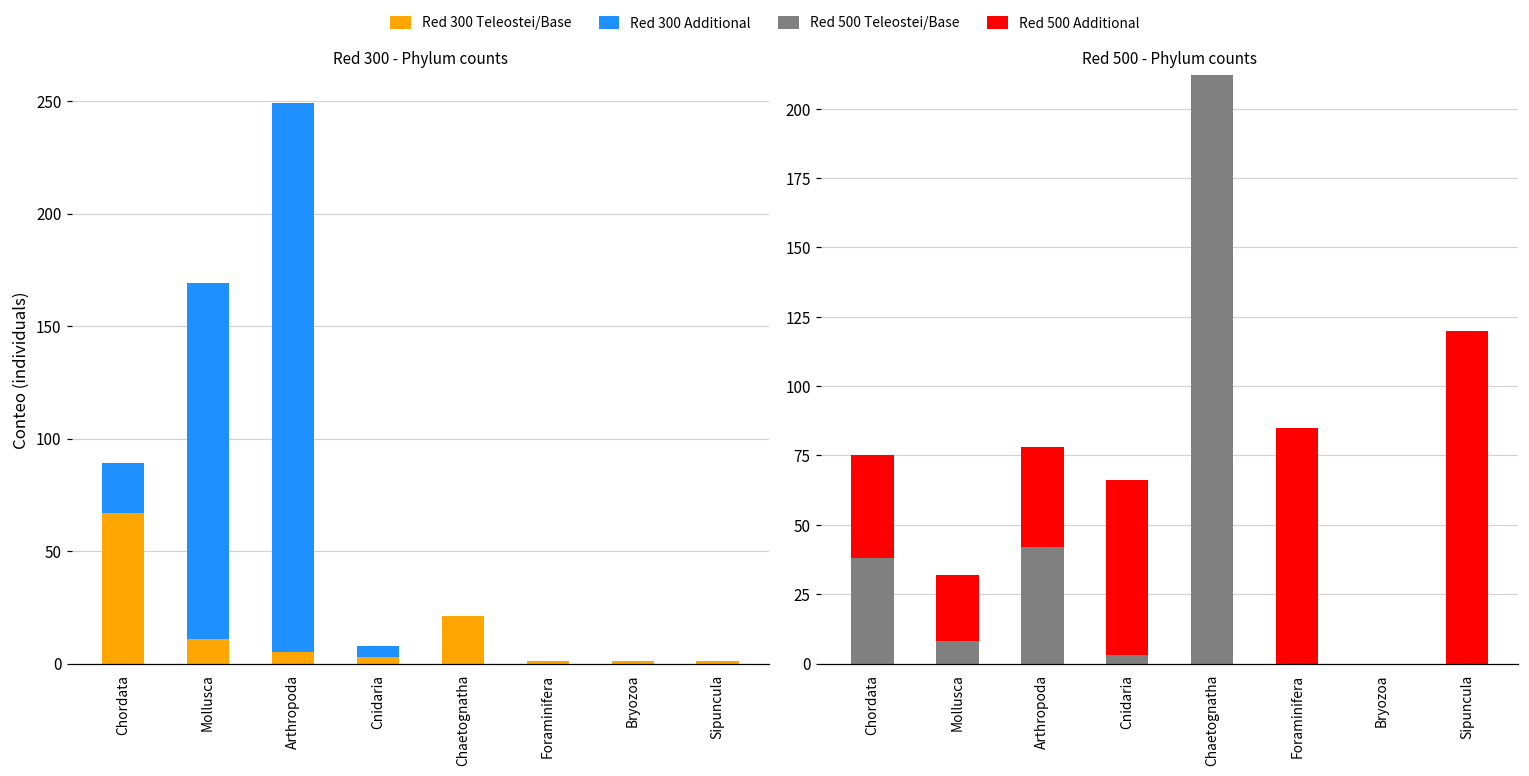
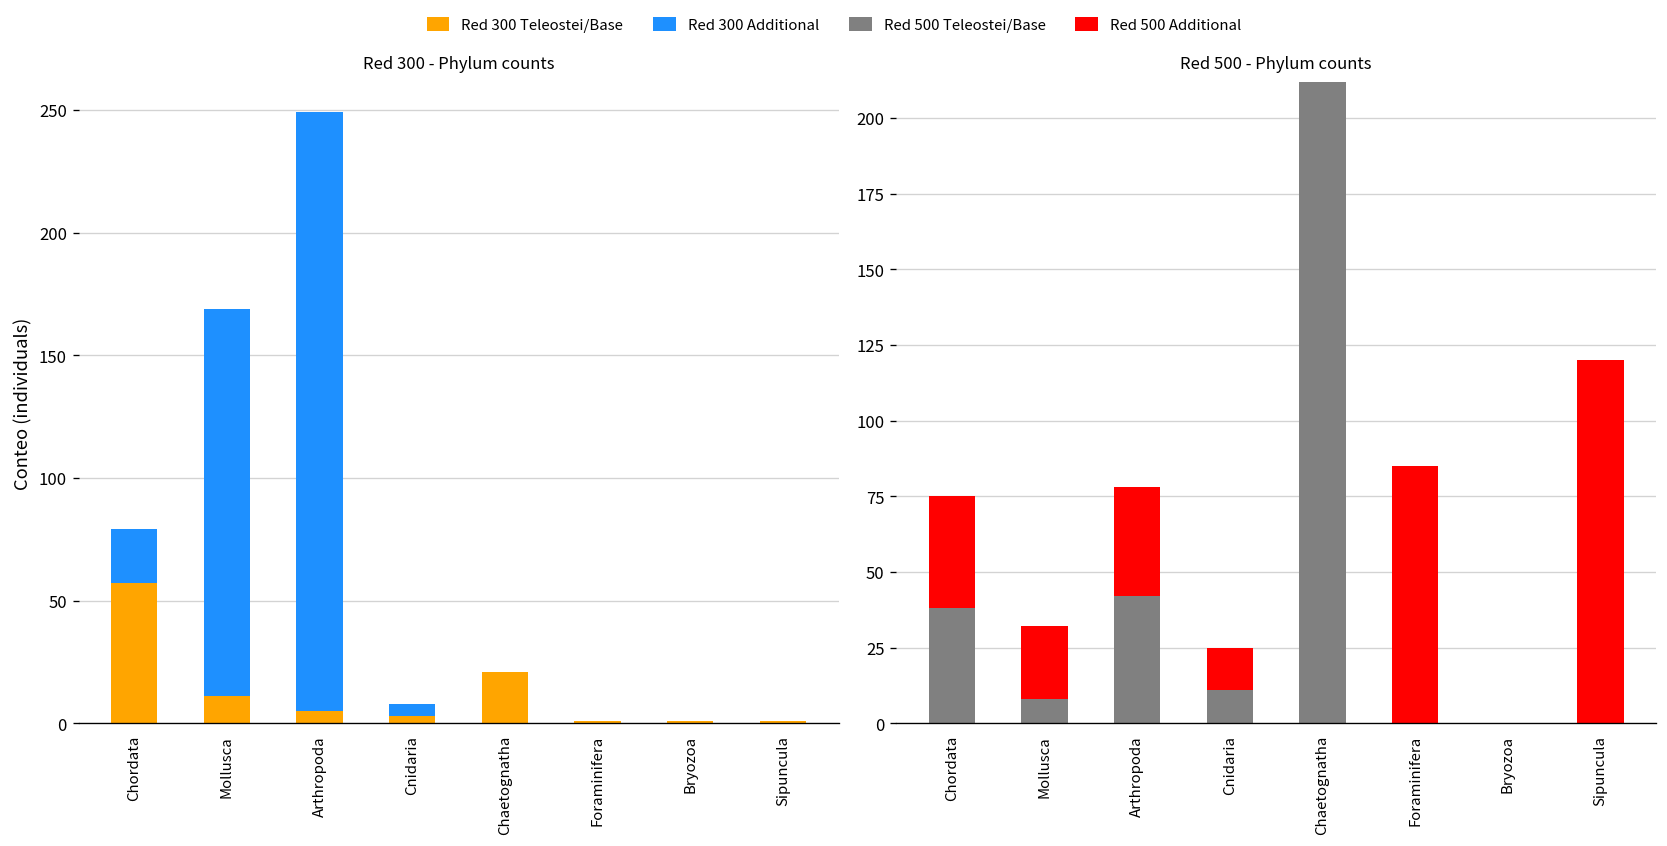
  {
    "Red 300 - Phylum counts": {
      "Red 300 Teleostei/Base": {
-       "Chordata": 67,
+       "Chordata": 57,
        "Mollusca": 11,
        "Arthropoda": 5,
        "Cnidaria": 3,
        "Chaetognatha": 21
      },
      "Red 300 Additional": {
        "Chordata": 22,
        "Mollusca": 158,
        "Arthropoda": 244,
        "Cnidaria": 5,
        "Chaetognatha": 0,
        "Foraminifera": 0,
        "Bryozoa": 0,
        "Sipuncula": 0
      }
    },
    "Red 500 - Phylum counts": {
      "Red 500 Teleostei/Base": {
        "Chordata": 38,
        "Mollusca": 8,
        "Arthropoda": 42,
-       "Cnidaria": 3,
+       "Cnidaria": 11,
        "Chaetognatha": 212,
        "Foraminifera": 0,
        "Bryozoa": 0,
        "Sipuncula": 0
      },
      "Red 500 Additional": {
        "Chordata": 37,
        "Mollusca": 24,
        "Arthropoda": 36,
-       "Cnidaria": 63,
+       "Cnidaria": 14,
        "Chaetognatha": 0,
        "Foraminifera": 85,
        "Bryozoa": 0,
        "Sipuncula": 120
      }
    }
  }
